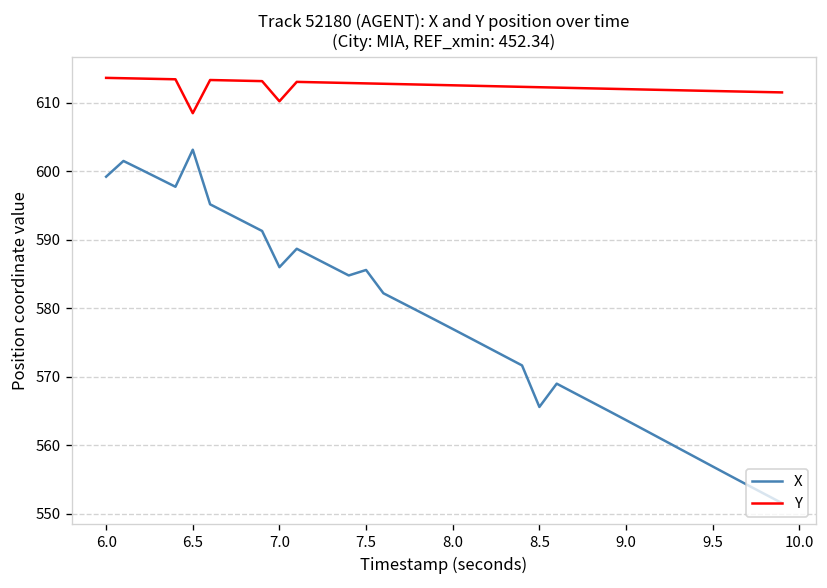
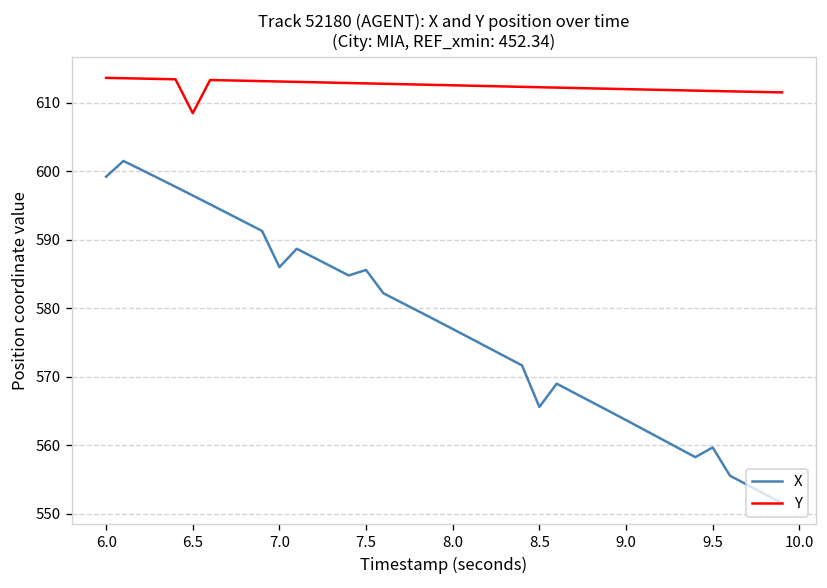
  {
    "X": {
      "6.0": 599,
-     "6.5": 603,
+     "6.5": 596,
      "7.0": 586,
      "7.5": 586,
      "8.0": 577,
      "8.5": 566,
      "9.0": 564,
-     "9.5": 557
+     "9.5": 560
    },
    "Y": {
      "6.0": 614,
      "6.5": 608,
-     "7.0": 610,
+     "7.0": 613,
      "7.5": 613,
      "8.0": 613,
      "8.5": 612,
      "9.0": 612,
      "9.5": 612
    }
  }
